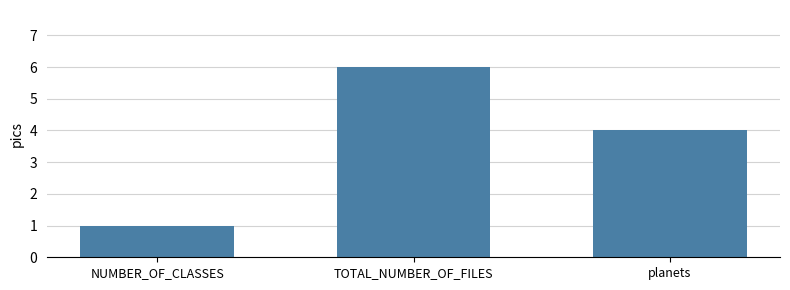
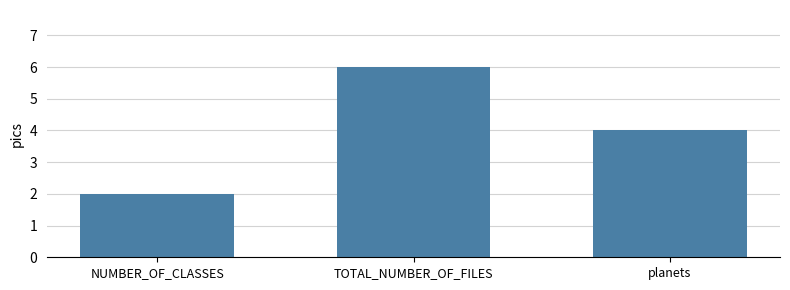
  {
-   "NUMBER_OF_CLASSES": 1,
+   "NUMBER_OF_CLASSES": 2,
    "TOTAL_NUMBER_OF_FILES": 6,
    "planets": 4
  }
